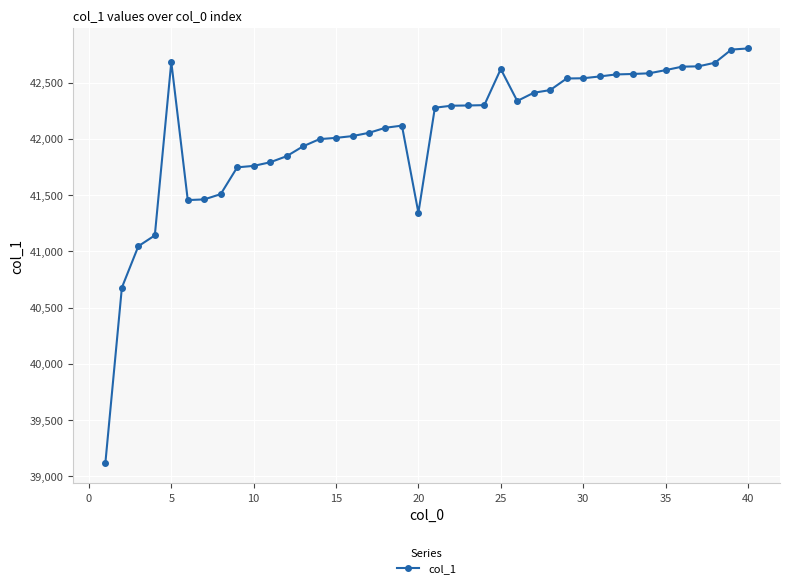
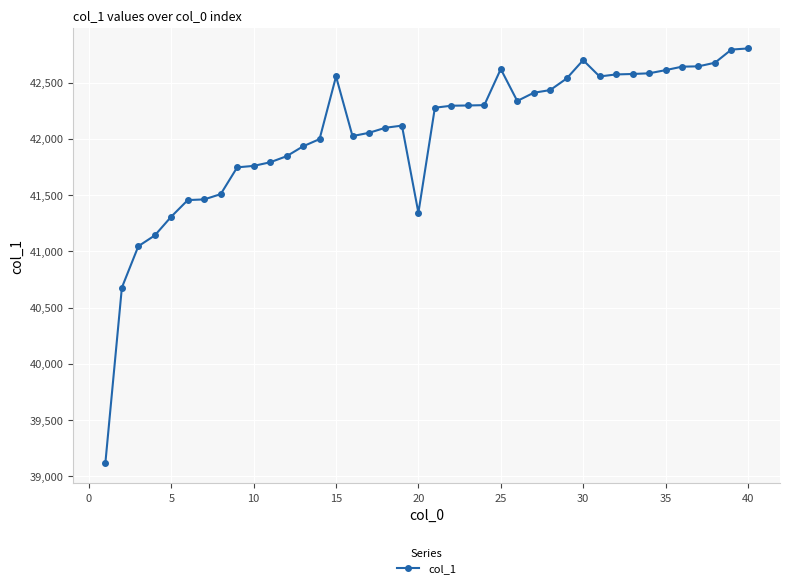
  {
-   "5": "42,680",
+   "5": "41,310",
    "10": "41,760",
-   "15": "42,010",
+   "15": "42,550",
    "20": "41,340",
    "25": "42,620",
-   "30": "42,540",
+   "30": "42,700",
    "35": "42,610",
    "40": "42,800"
  }
